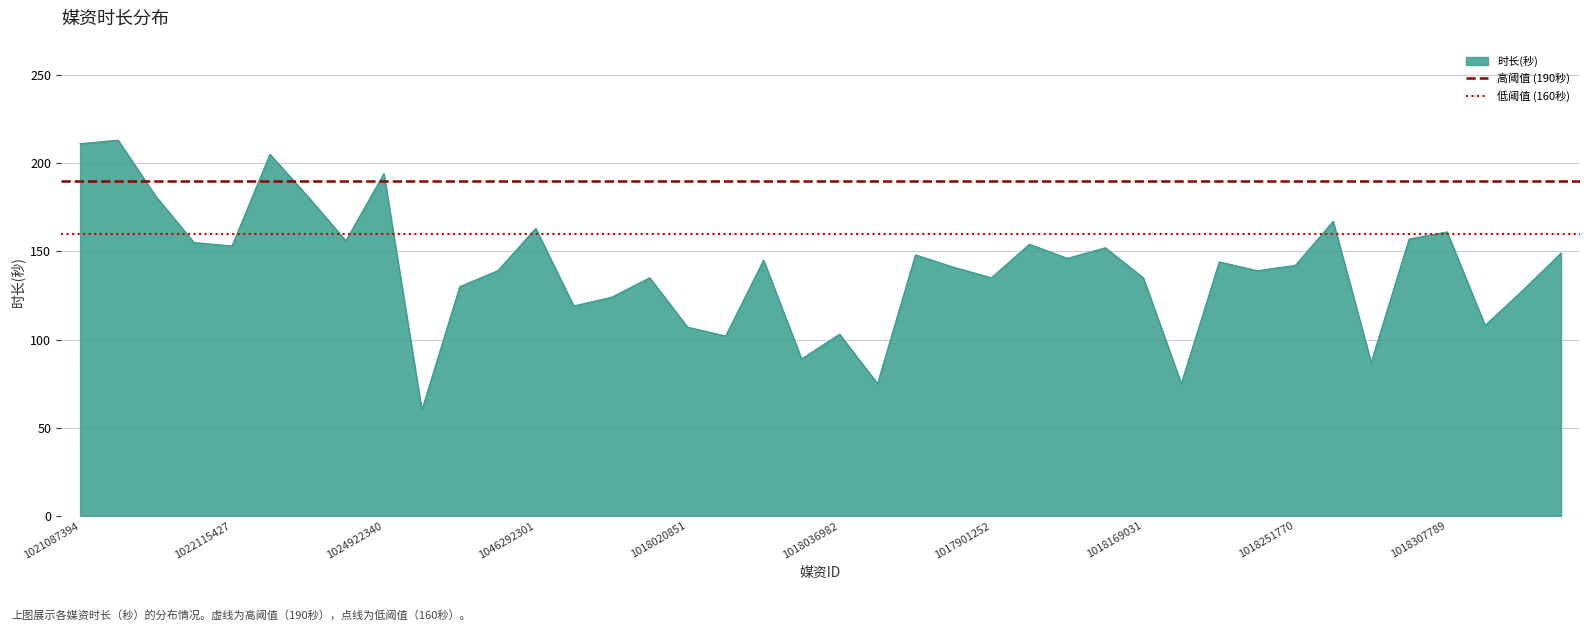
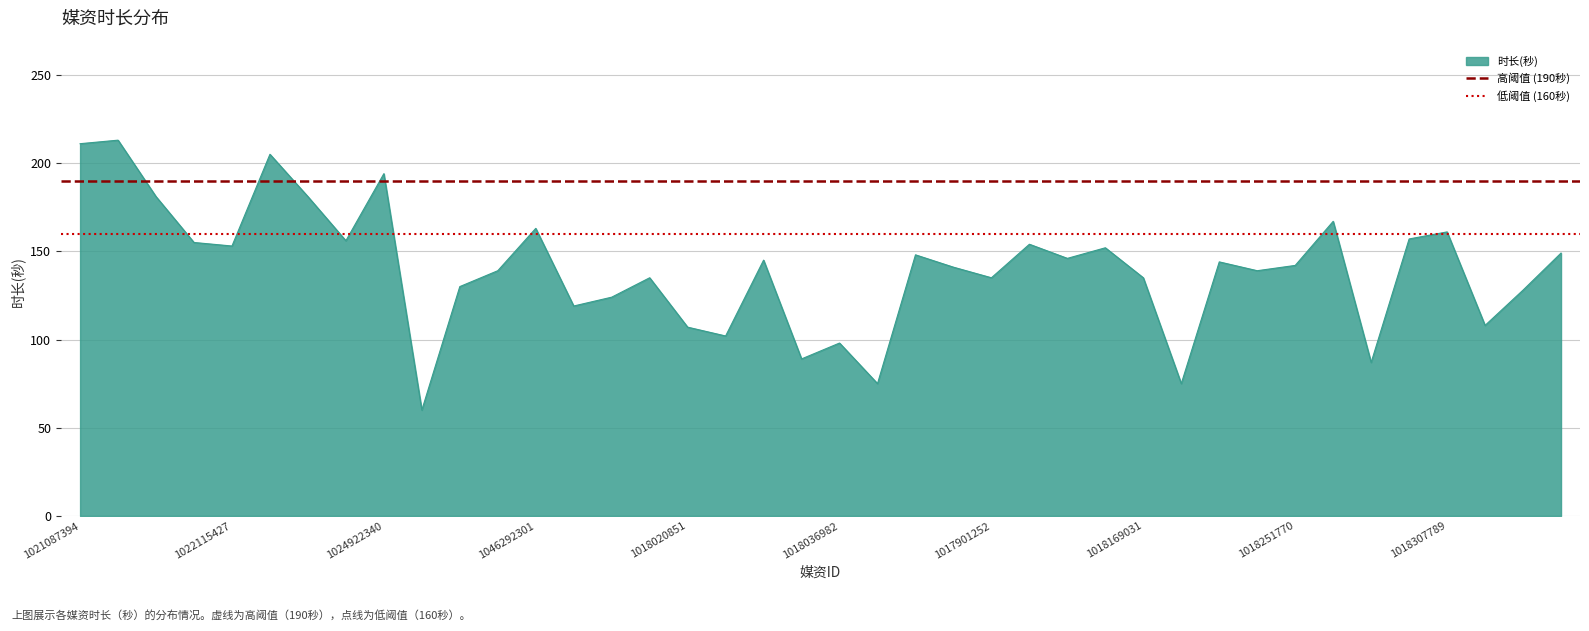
  {
    "1021087394": 211,
    "1022115427": 153,
    "1024922340": 194,
    "1046292301": 163,
    "1018020851": 107,
-   "1018036982": 103,
+   "1018036982": 98,
    "1017901252": 135,
    "1018169031": 135,
    "1018251770": 142,
    "1018307789": 161
  }
